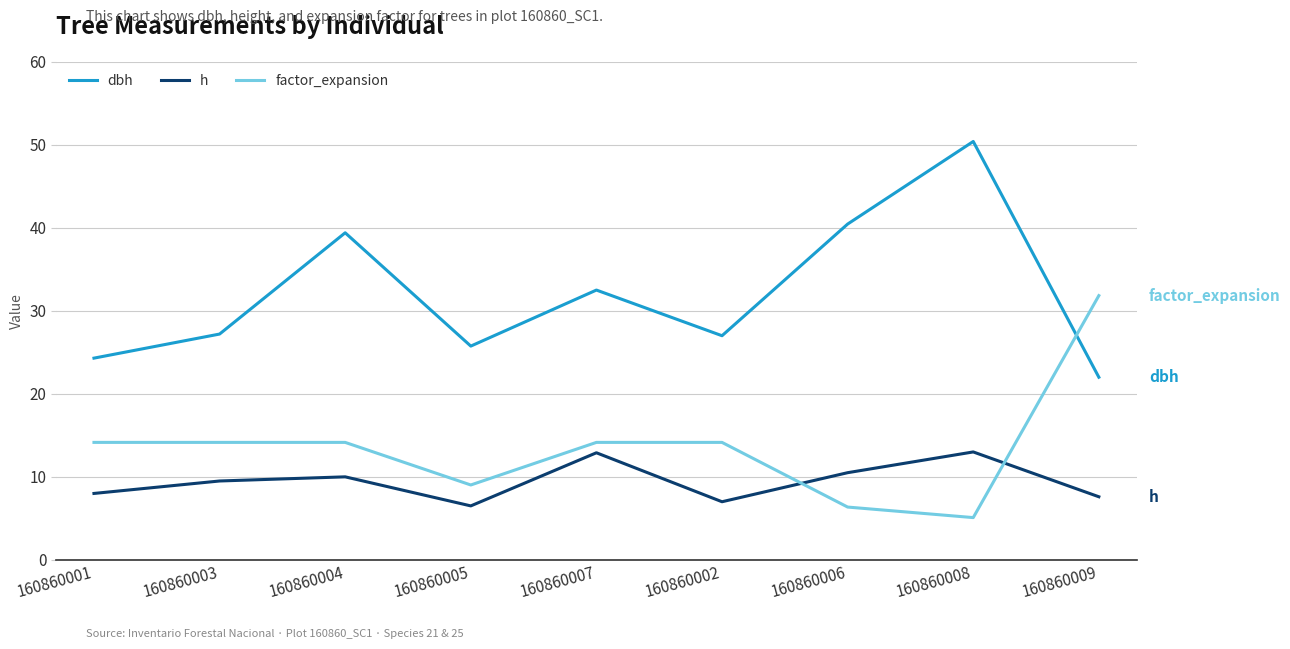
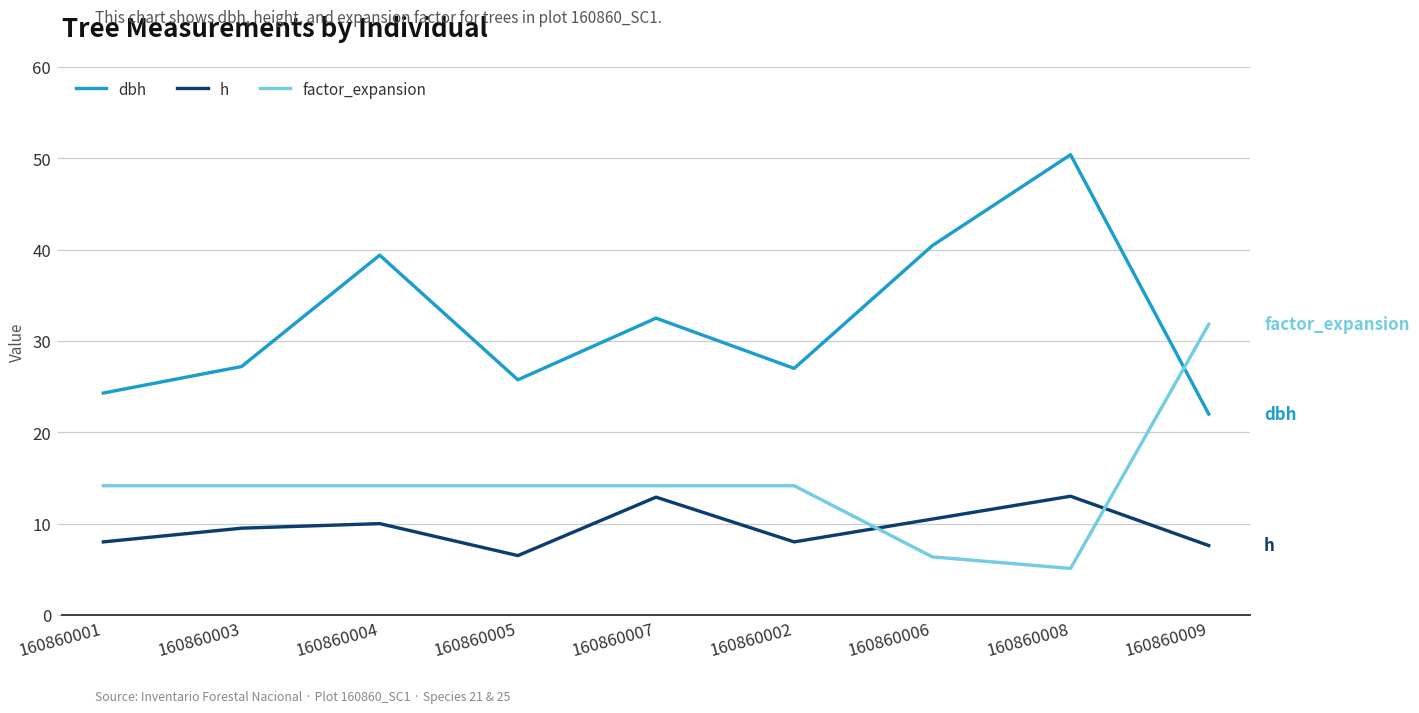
  {
    "dbh": {
      "160860001": 24,
      "160860003": 27,
      "160860004": 39,
      "160860005": 26,
      "160860007": 33,
      "160860002": 27,
      "160860006": 40,
      "160860008": 50,
      "160860009": 22
    },
    "h": {
      "160860001": 8,
      "160860003": 10,
      "160860004": 10,
      "160860005": 7,
      "160860007": 13,
-     "160860002": 7,
+     "160860002": 8,
      "160860006": 11,
      "160860008": 13,
      "160860009": 8
    },
    "factor_expansion": {
      "160860001": 14,
      "160860003": 14,
      "160860004": 14,
-     "160860005": 9,
+     "160860005": 14,
      "160860007": 14,
      "160860002": 14,
      "160860006": 6,
      "160860008": 5,
      "160860009": 32
    }
  }
